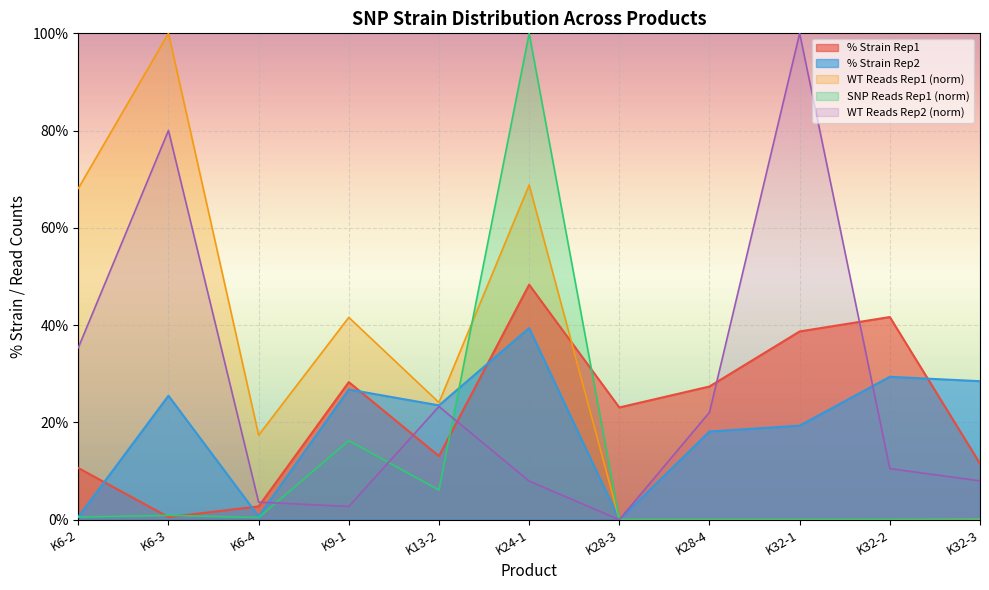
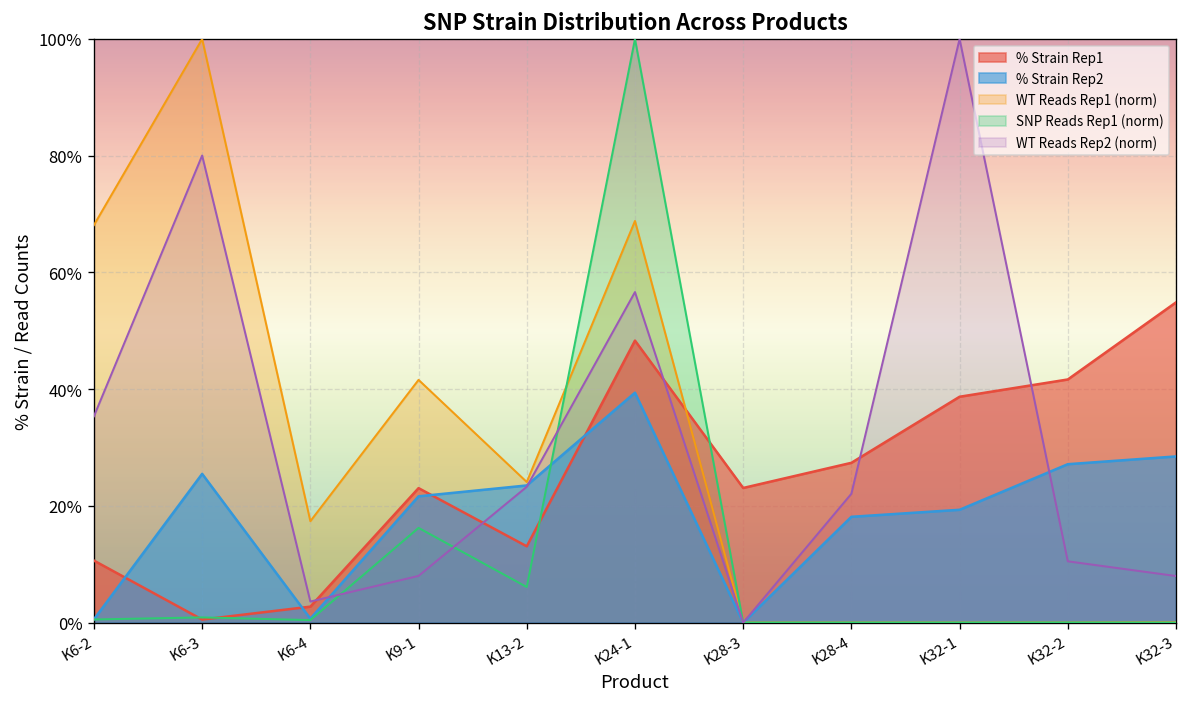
  {
    "% Strain Rep1": {
      "K6-2": "11%",
      "K6-4": "3%",
-     "K9-1": "28%",
+     "K9-1": "23%",
      "K13-2": "13%",
      "K24-1": "48%",
      "K28-3": "23%",
      "K28-4": "27%",
      "K32-1": "39%",
      "K32-2": "42%",
-     "K32-3": "12%"
+     "K32-3": "55%"
    },
    "% Strain Rep2": {
      "K6-3": "25%",
-     "K9-1": "27%",
+     "K9-1": "22%",
      "K24-1": "39%",
      "K28-4": "18%",
      "K32-1": "19%",
-     "K32-2": "29%",
+     "K32-2": "27%",
      "K32-3": "28%"
    },
    "WT Reads Rep1 (norm)": {
      "K6-2": "68%",
      "K6-3": "100%",
      "K6-4": "17%",
      "K9-1": "42%",
      "K13-2": "24%",
      "K24-1": "69%"
    },
    "SNP Reads Rep1 (norm)": {
      "K9-1": "16%",
      "K13-2": "6%",
      "K24-1": "100%"
    },
    "WT Reads Rep2 (norm)": {
      "K6-2": "35%",
      "K6-3": "80%",
      "K6-4": "4%",
-     "K9-1": "3%",
-     "K24-1": "8%",
+     "K9-1": "8%",
+     "K24-1": "57%",
      "K28-4": "22%",
      "K32-1": "100%",
      "K32-2": "11%",
      "K32-3": "8%"
    }
  }
